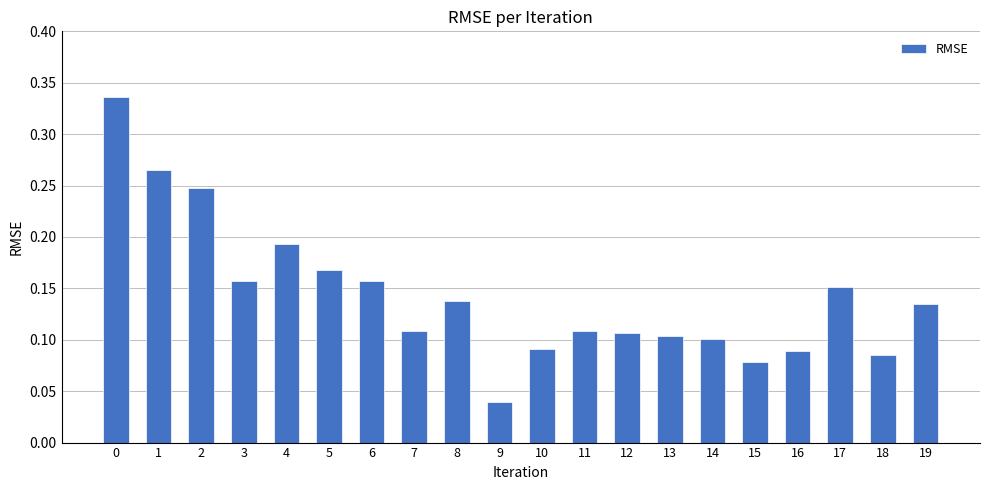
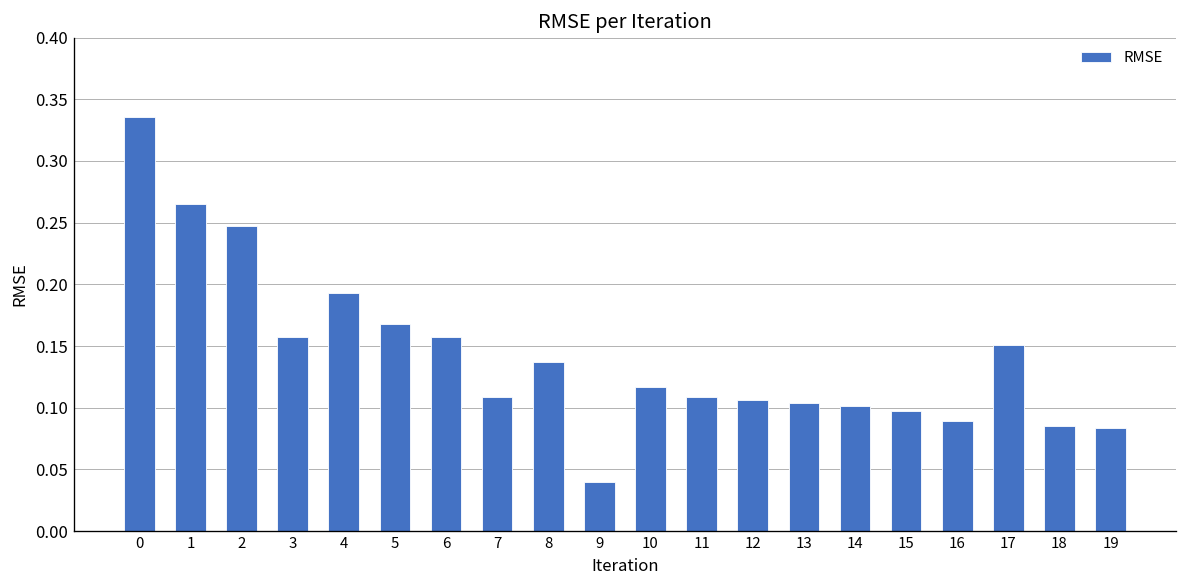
  {
    "0": 0.336,
    "1": 0.265,
    "2": 0.247,
    "3": 0.157,
    "4": 0.193,
    "5": 0.168,
    "6": 0.157,
    "7": 0.109,
    "8": 0.137,
    "9": 0.039,
-   "10": 0.091,
+   "10": 0.117,
    "11": 0.108,
    "12": 0.106,
    "13": 0.104,
    "14": 0.101,
-   "15": 0.079,
+   "15": 0.097,
    "16": 0.089,
    "17": 0.151,
    "18": 0.085,
-   "19": 0.135
+   "19": 0.083
  }
